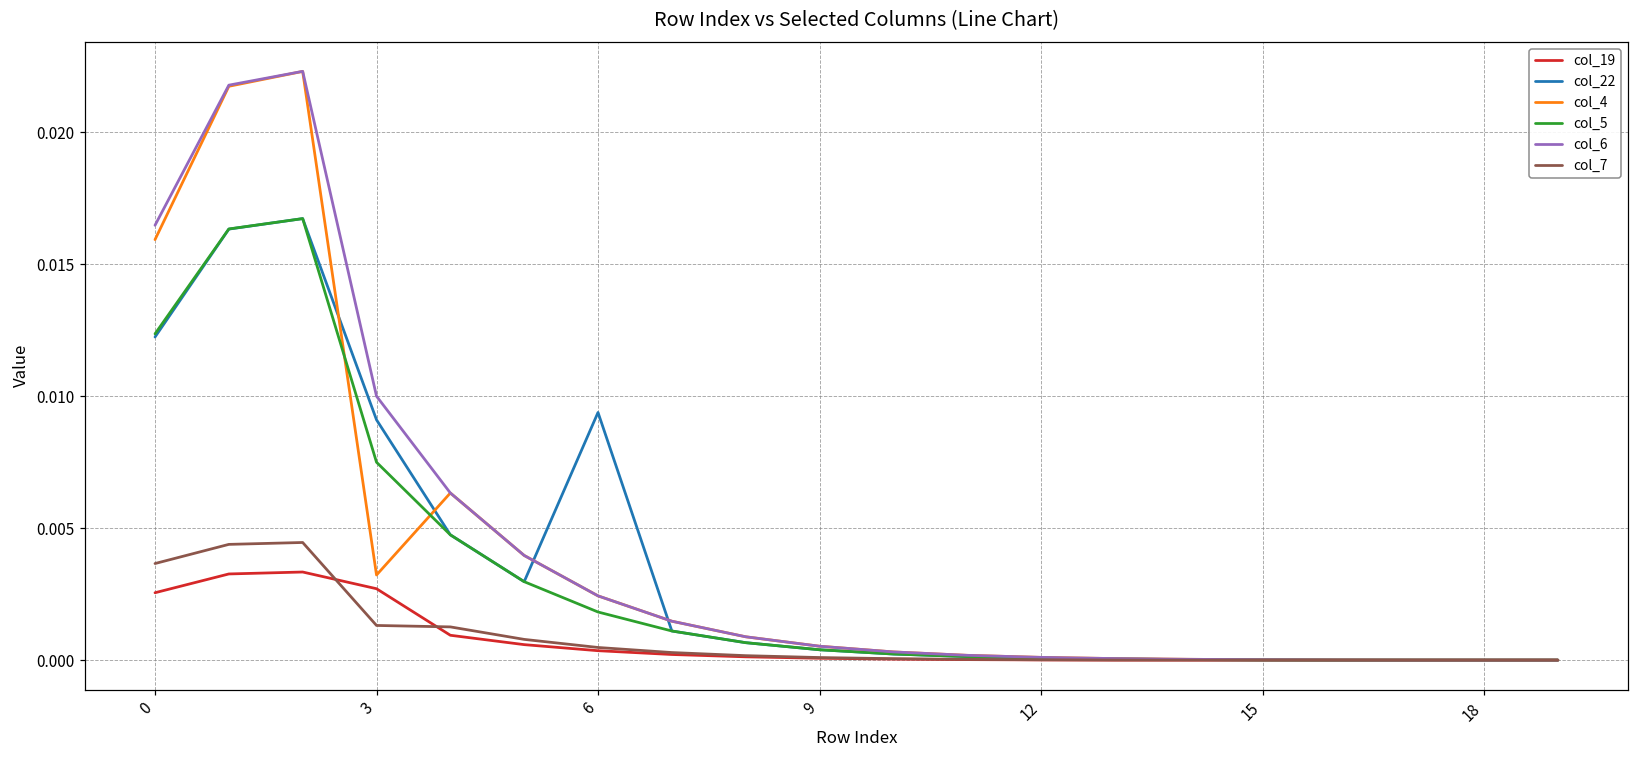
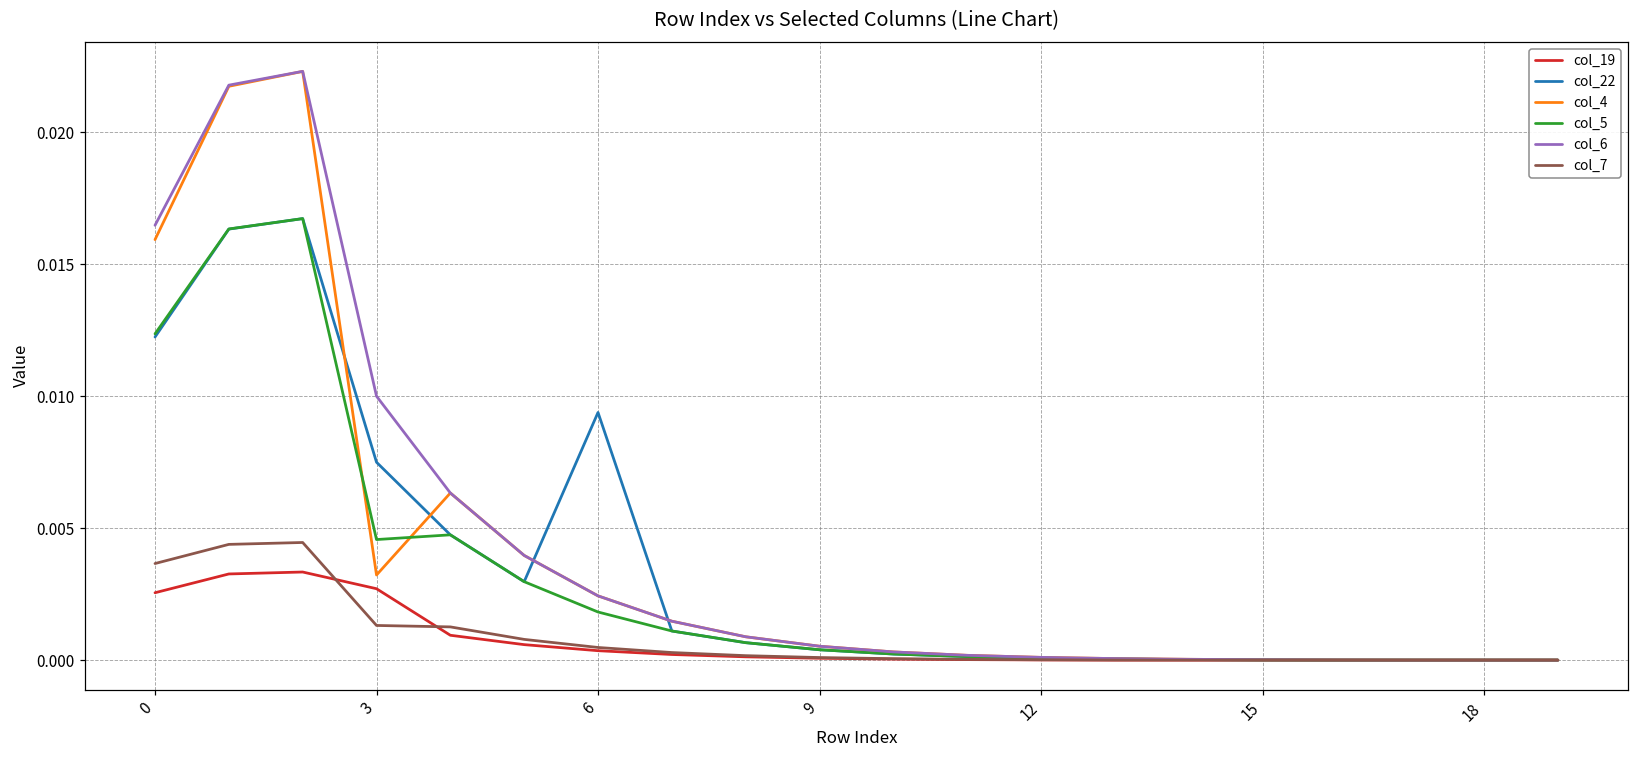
  {
    "col_19": {
      "0": 0.0026,
      "3": 0.0027,
      "6": 0.0004
    },
    "col_22": {
      "0": 0.0123,
-     "3": 0.0091,
+     "3": 0.0075,
      "6": 0.0094
    },
    "col_4": {
      "0": 0.0159,
      "3": 0.0032
    },
    "col_5": {
      "0": 0.0124,
-     "3": 0.0075,
+     "3": 0.0046,
      "6": 0.0018
    },
    "col_6": {
      "0": 0.0165,
      "3": 0.0100
    },
    "col_7": {
      "0": 0.0037,
      "3": 0.0013,
      "6": 0.0005
    }
  }
